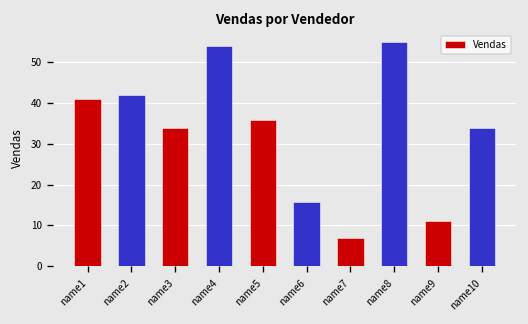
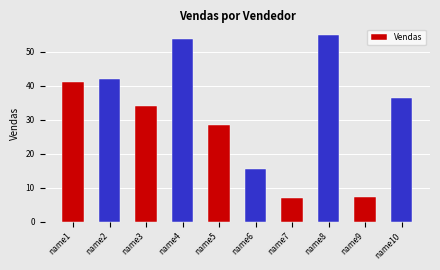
  {
    "name1": 41,
    "name2": 42,
    "name3": 34,
    "name4": 54,
-   "name5": 36,
+   "name5": 28,
    "name6": 16,
    "name7": 7,
    "name8": 55,
-   "name9": 11,
-   "name10": 34
+   "name9": 7,
+   "name10": 37
  }
